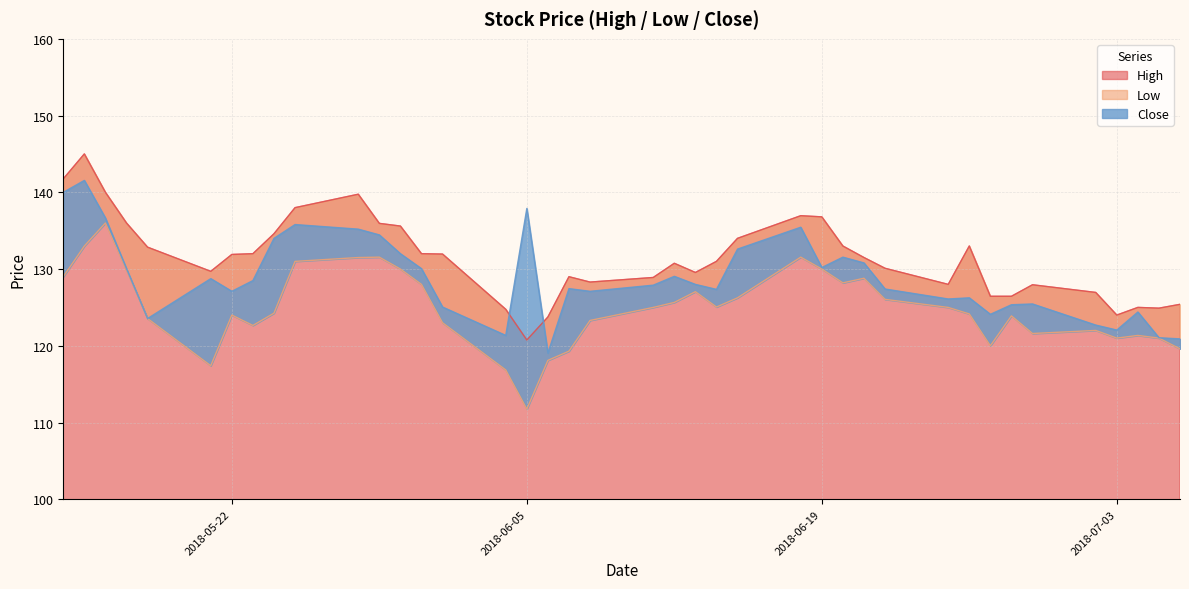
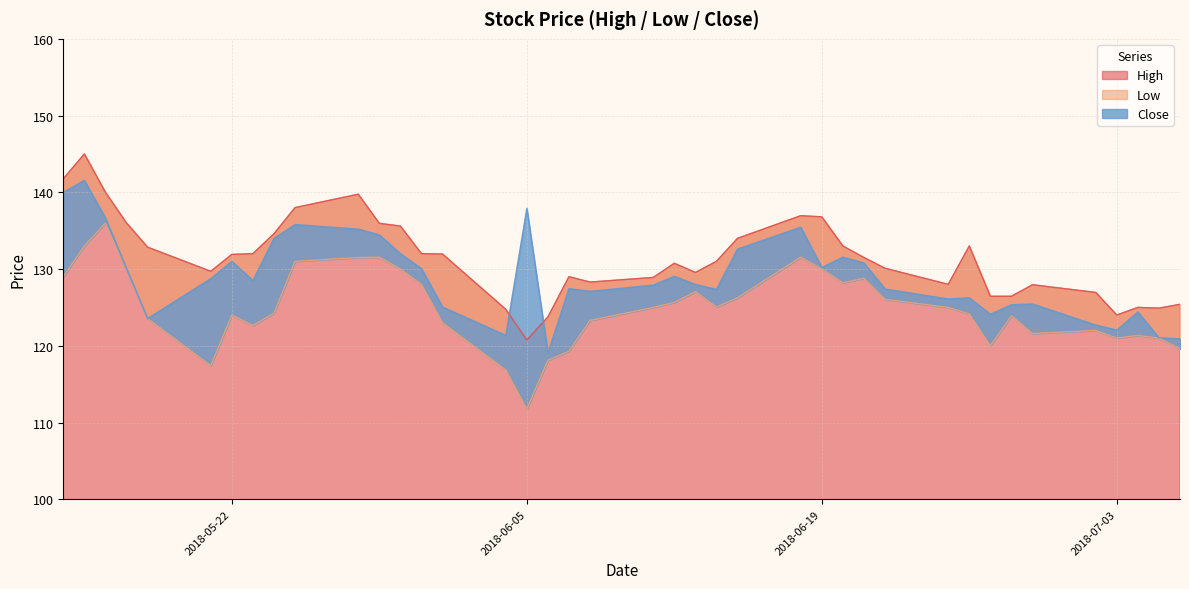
  {
    "Close": {
-     "2018-05-22": 127,
+     "2018-05-22": 131,
      "2018-06-05": 138,
      "2018-07-03": 122
    }
  }
